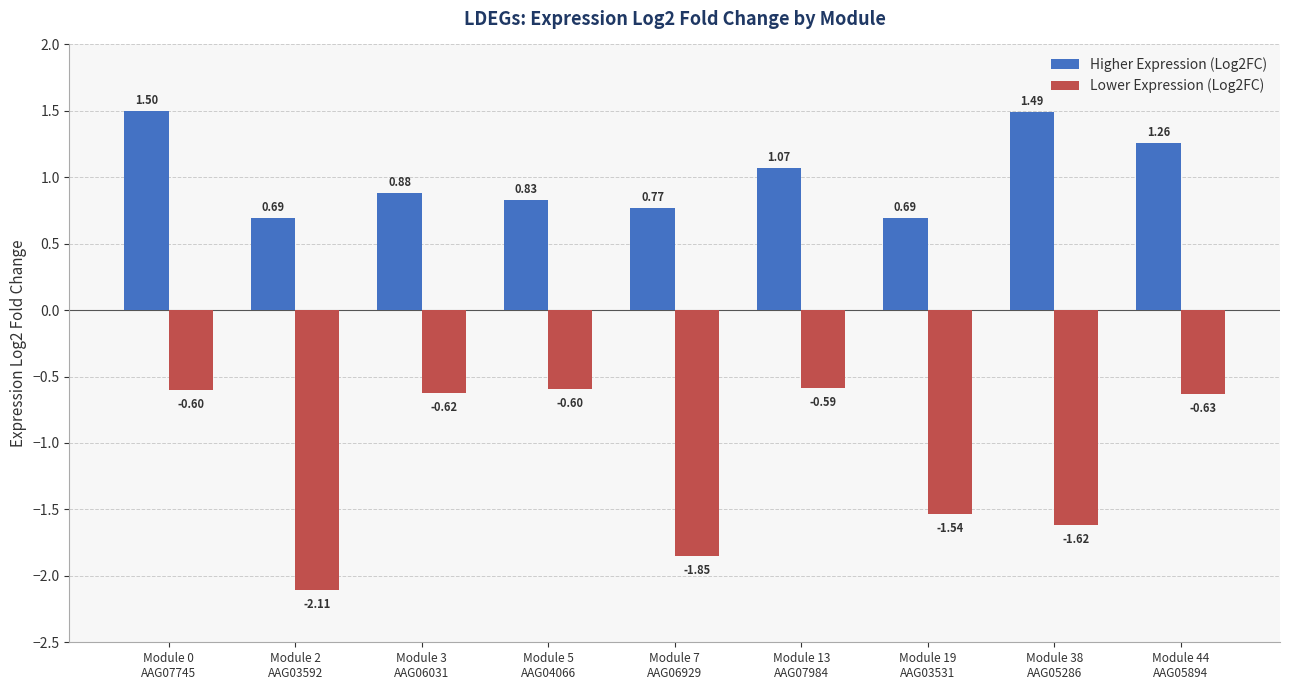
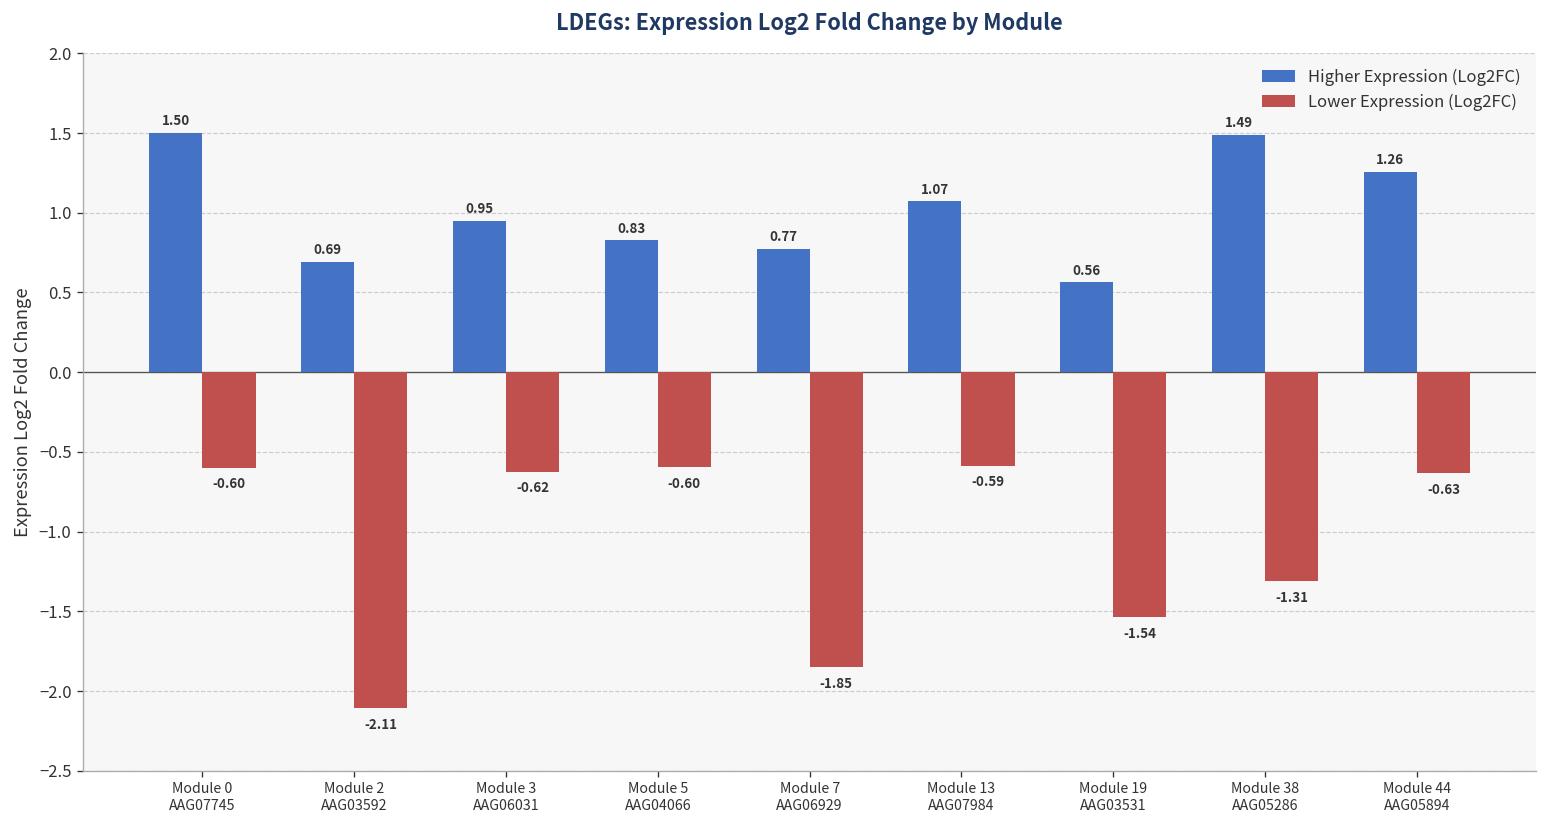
  {
    "Higher Expression (Log2FC)": {
      "Module 0 AAG07745": 1.50,
      "Module 2 AAG03592": 0.69,
-     "Module 3 AAG06031": 0.88,
+     "Module 3 AAG06031": 0.95,
      "Module 5 AAG04066": 0.83,
      "Module 7 AAG06929": 0.77,
      "Module 13 AAG07984": 1.07,
-     "Module 19 AAG03531": 0.69,
+     "Module 19 AAG03531": 0.56,
      "Module 38 AAG05286": 1.49,
      "Module 44 AAG05894": 1.26
    },
    "Lower Expression (Log2FC)": {
      "Module 0 AAG07745": -0.60,
      "Module 2 AAG03592": -2.11,
      "Module 3 AAG06031": -0.62,
      "Module 5 AAG04066": -0.60,
      "Module 7 AAG06929": -1.85,
      "Module 13 AAG07984": -0.59,
      "Module 19 AAG03531": -1.54,
-     "Module 38 AAG05286": -1.62,
+     "Module 38 AAG05286": -1.31,
      "Module 44 AAG05894": -0.63
    }
  }
